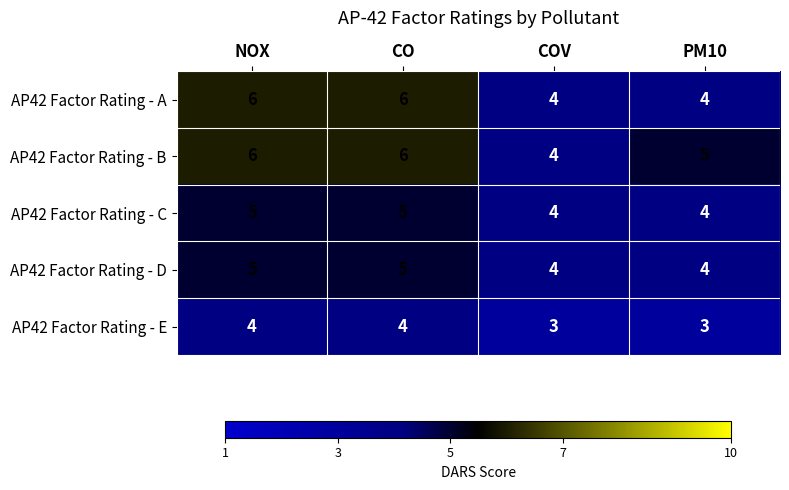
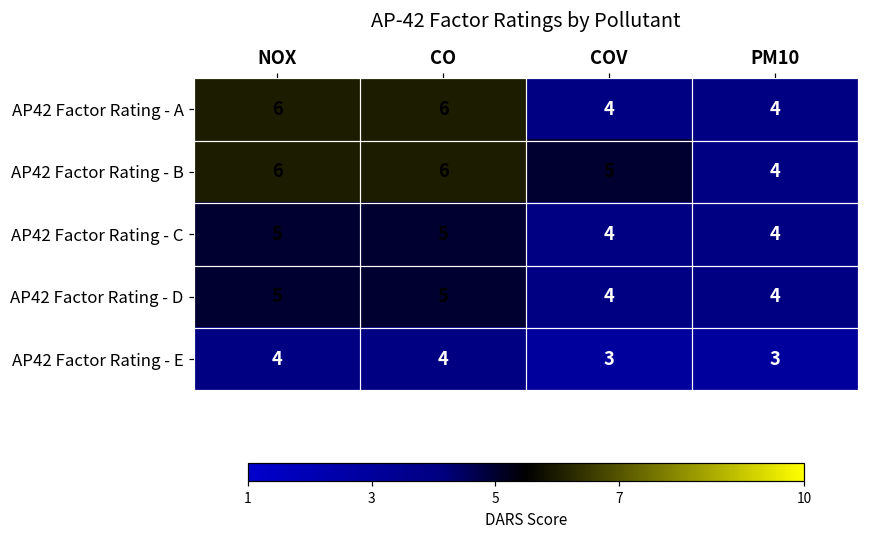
  {
    "AP42 Factor Rating - A": {
      "COV": 4,
      "PM10": 4
    },
    "AP42 Factor Rating - B": {
-     "COV": 4,
-     "PM10": 5
+     "COV": 5,
+     "PM10": 4
    },
    "AP42 Factor Rating - C": {
      "NOX": 5,
      "CO": 5,
      "COV": 4,
      "PM10": 4
    },
    "AP42 Factor Rating - D": {
      "NOX": 5,
      "CO": 5,
      "COV": 4,
      "PM10": 4
    },
    "AP42 Factor Rating - E": {
      "NOX": 4,
      "CO": 4,
      "COV": 3,
      "PM10": 3
    }
  }
